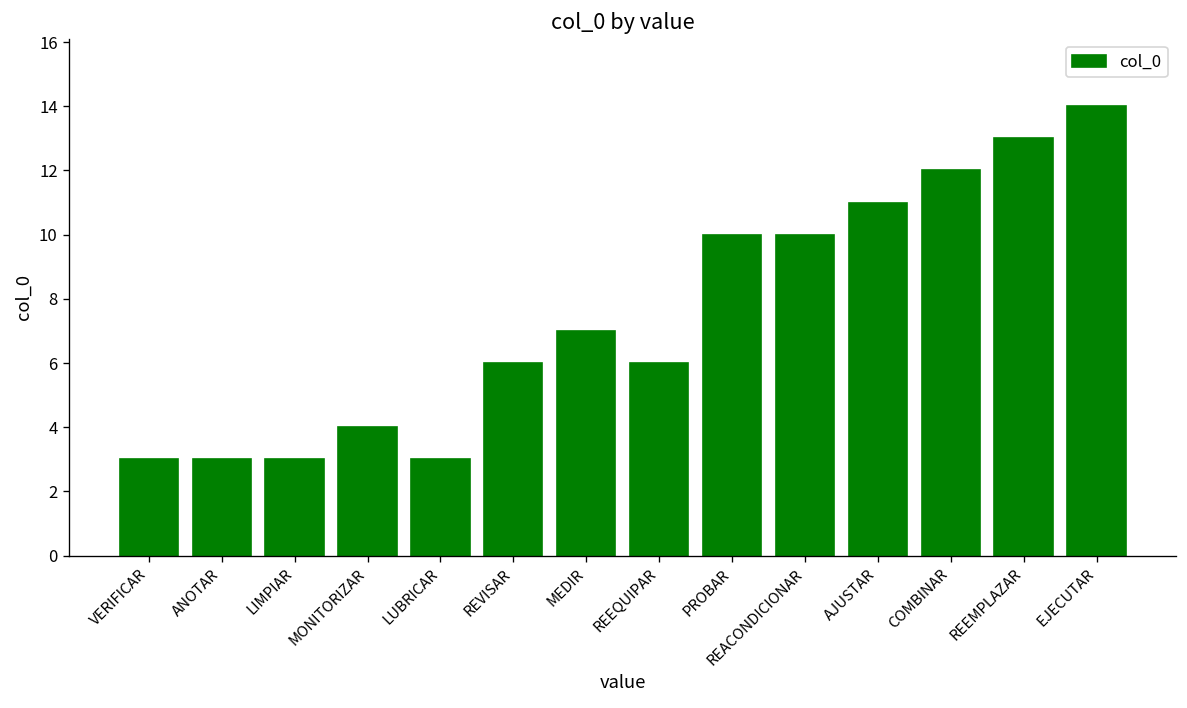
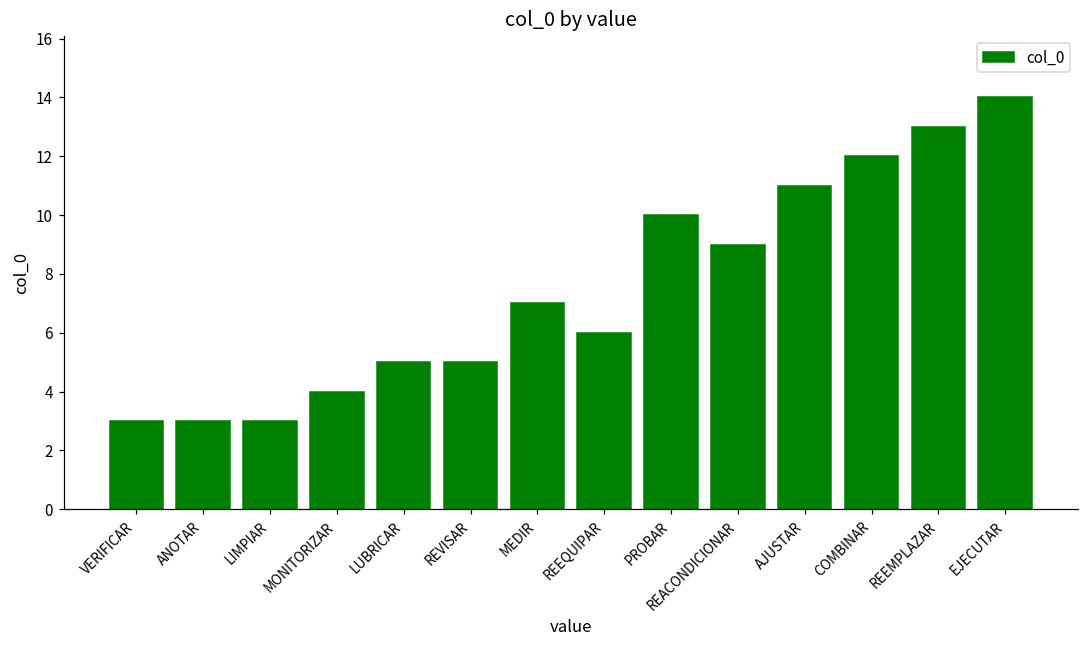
  {
    "VERIFICAR": 3,
    "ANOTAR": 3,
    "LIMPIAR": 3,
    "MONITORIZAR": 4,
-   "LUBRICAR": 3,
-   "REVISAR": 6,
+   "LUBRICAR": 5,
+   "REVISAR": 5,
    "MEDIR": 7,
    "REEQUIPAR": 6,
    "PROBAR": 10,
-   "REACONDICIONAR": 10,
+   "REACONDICIONAR": 9,
    "AJUSTAR": 11,
    "COMBINAR": 12,
    "REEMPLAZAR": 13,
    "EJECUTAR": 14
  }
